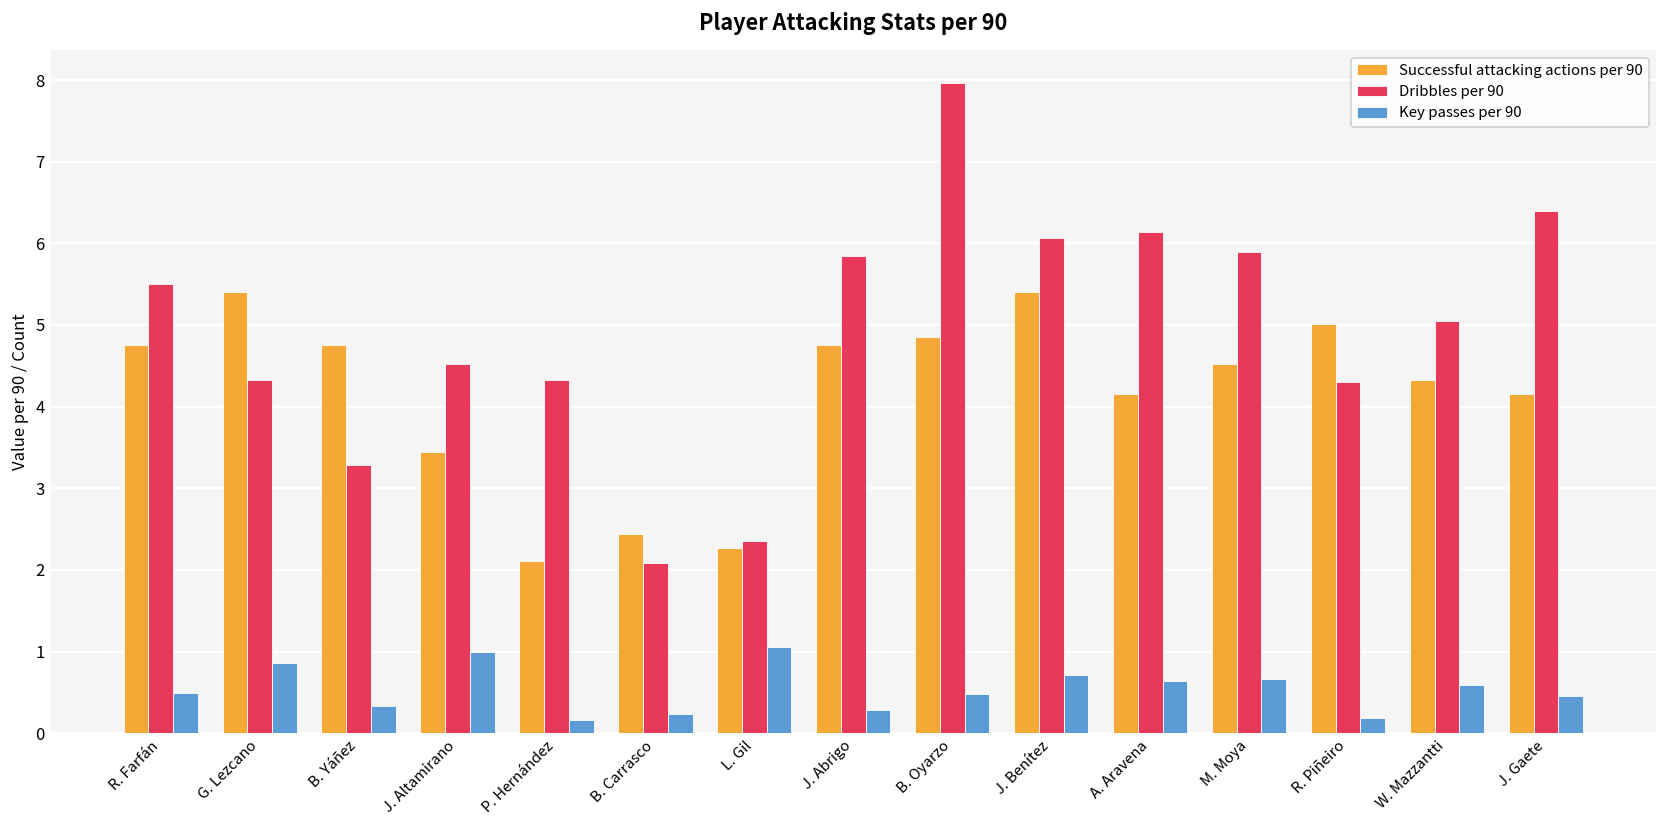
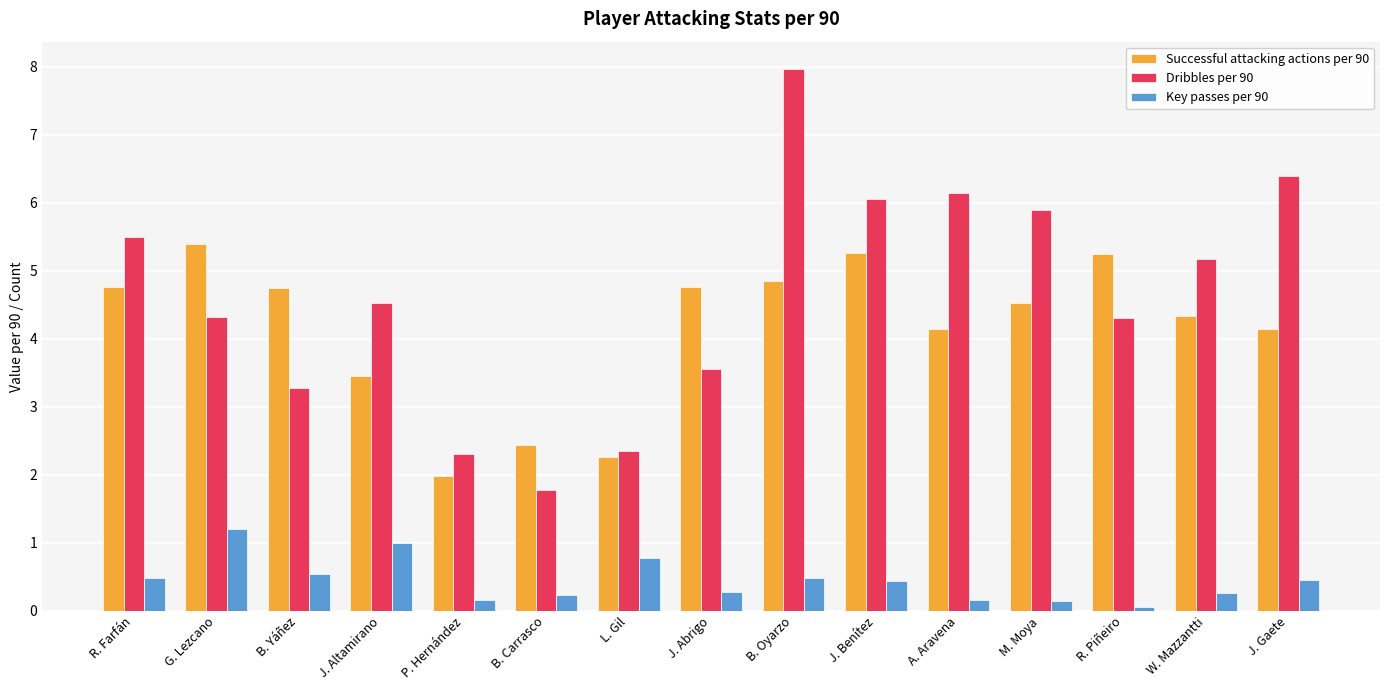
  {
    "Successful attacking actions per 90": {
      "R. Farfán": 4.8,
      "G. Lezcano": 5.4,
      "B. Yáñez": 4.8,
      "J. Altamirano": 3.5,
-     "P. Hernández": 2.1,
+     "P. Hernández": 2.0,
      "B. Carrasco": 2.4,
      "L. Gil": 2.3,
      "J. Abrigo": 4.8,
      "B. Oyarzo": 4.9,
-     "J. Benítez": 5.4,
+     "J. Benítez": 5.3,
      "A. Aravena": 4.2,
      "M. Moya": 4.5,
-     "R. Piñeiro": 5.0,
+     "R. Piñeiro": 5.2,
      "W. Mazzantti": 4.3,
      "J. Gaete": 4.2
    },
    "Dribbles per 90": {
      "R. Farfán": 5.5,
      "G. Lezcano": 4.3,
      "B. Yáñez": 3.3,
      "J. Altamirano": 4.5,
-     "P. Hernández": 4.3,
-     "B. Carrasco": 2.1,
+     "P. Hernández": 2.3,
+     "B. Carrasco": 1.8,
      "L. Gil": 2.4,
-     "J. Abrigo": 5.8,
+     "J. Abrigo": 3.6,
      "B. Oyarzo": 8.0,
      "J. Benítez": 6.1,
      "A. Aravena": 6.1,
      "M. Moya": 5.9,
      "R. Piñeiro": 4.3,
-     "W. Mazzantti": 5.1,
+     "W. Mazzantti": 5.2,
      "J. Gaete": 6.4
    },
    "Key passes per 90": {
      "R. Farfán": 0.5,
-     "G. Lezcano": 0.9,
-     "B. Yáñez": 0.3,
+     "G. Lezcano": 1.2,
+     "B. Yáñez": 0.5,
      "J. Altamirano": 1.0,
      "P. Hernández": 0.2,
      "B. Carrasco": 0.2,
-     "L. Gil": 1.1,
+     "L. Gil": 0.8,
      "J. Abrigo": 0.3,
      "B. Oyarzo": 0.5,
-     "J. Benítez": 0.7,
-     "A. Aravena": 0.6,
-     "M. Moya": 0.7,
-     "R. Piñeiro": 0.2,
-     "W. Mazzantti": 0.6,
+     "J. Benítez": 0.4,
+     "A. Aravena": 0.2,
+     "M. Moya": 0.1,
+     "R. Piñeiro": 0.1,
+     "W. Mazzantti": 0.3,
      "J. Gaete": 0.5
    }
  }
